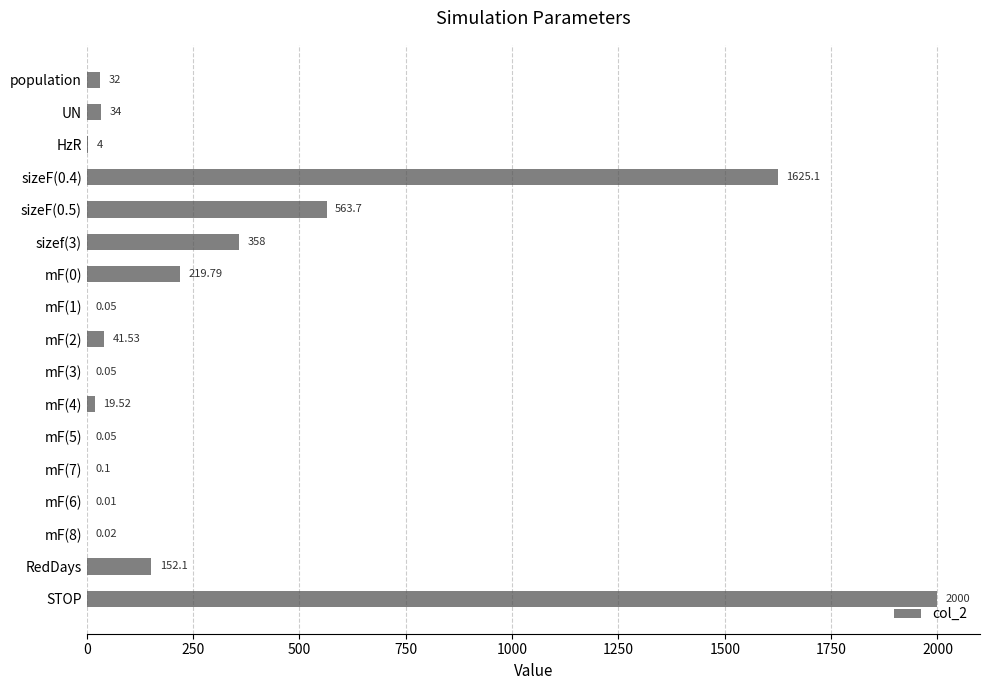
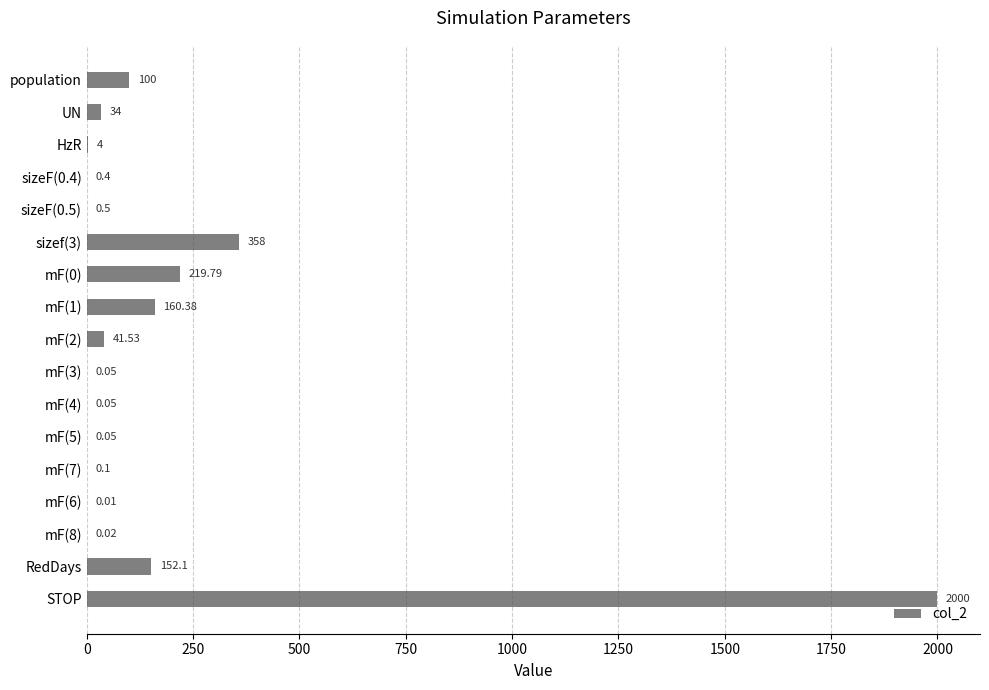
  {
-   "population": 32,
+   "population": 100,
    "UN": 34,
    "HzR": 4,
-   "sizeF(0.4)": 1625.1,
-   "sizeF(0.5)": 563.7,
+   "sizeF(0.4)": 0.4,
+   "sizeF(0.5)": 0.5,
    "sizef(3)": 358,
    "mF(0)": 219.79,
-   "mF(1)": 0.05,
+   "mF(1)": 160.38,
    "mF(2)": 41.53,
    "mF(3)": 0.05,
-   "mF(4)": 19.52,
+   "mF(4)": 0.05,
    "mF(5)": 0.05,
    "mF(7)": 0.1,
    "mF(6)": 0.01,
    "mF(8)": 0.02,
    "RedDays": 152.1,
    "STOP": 2000
  }
